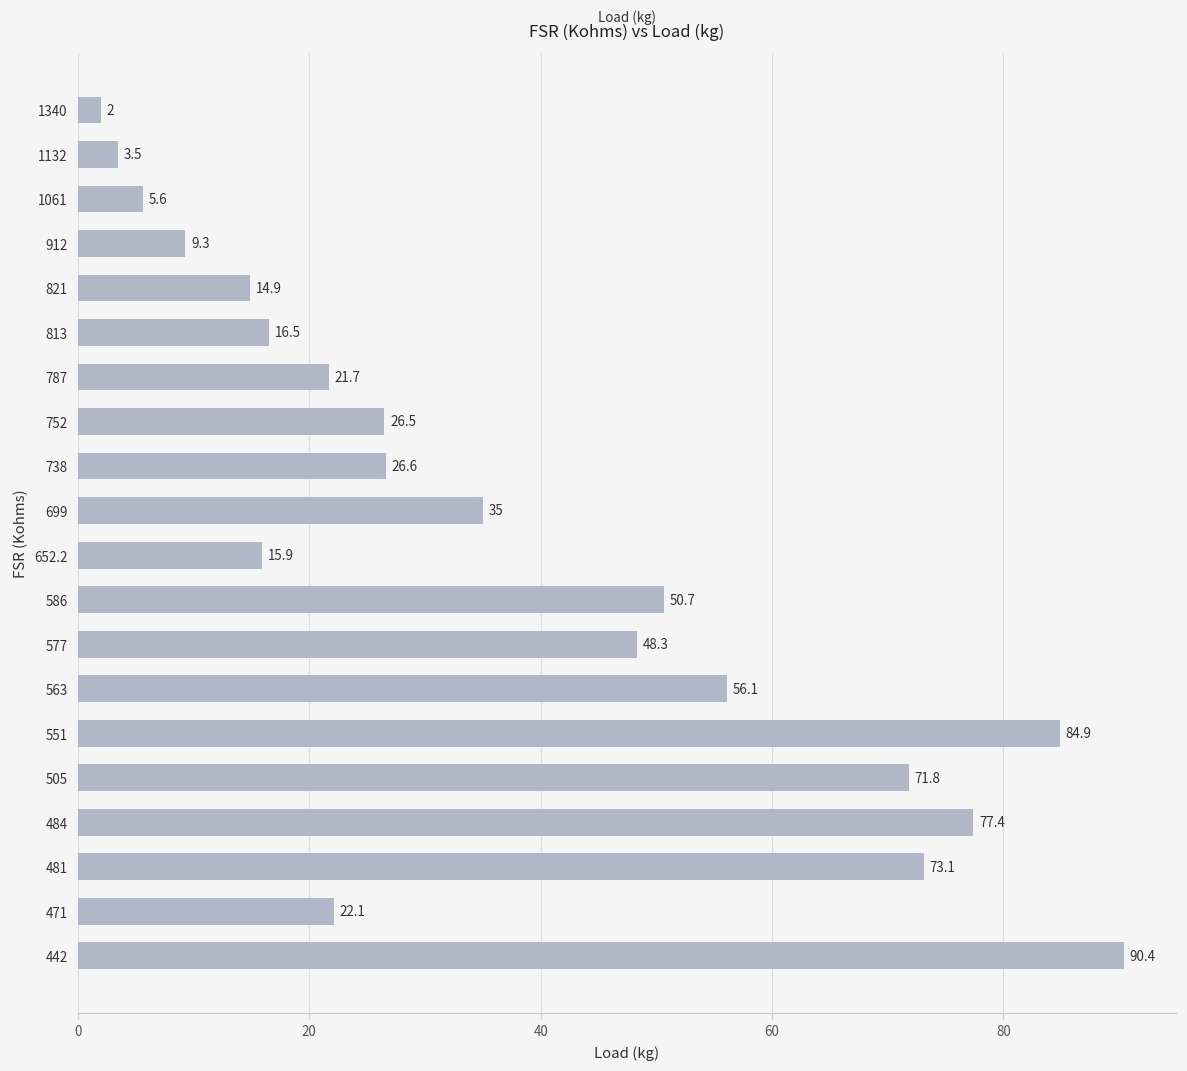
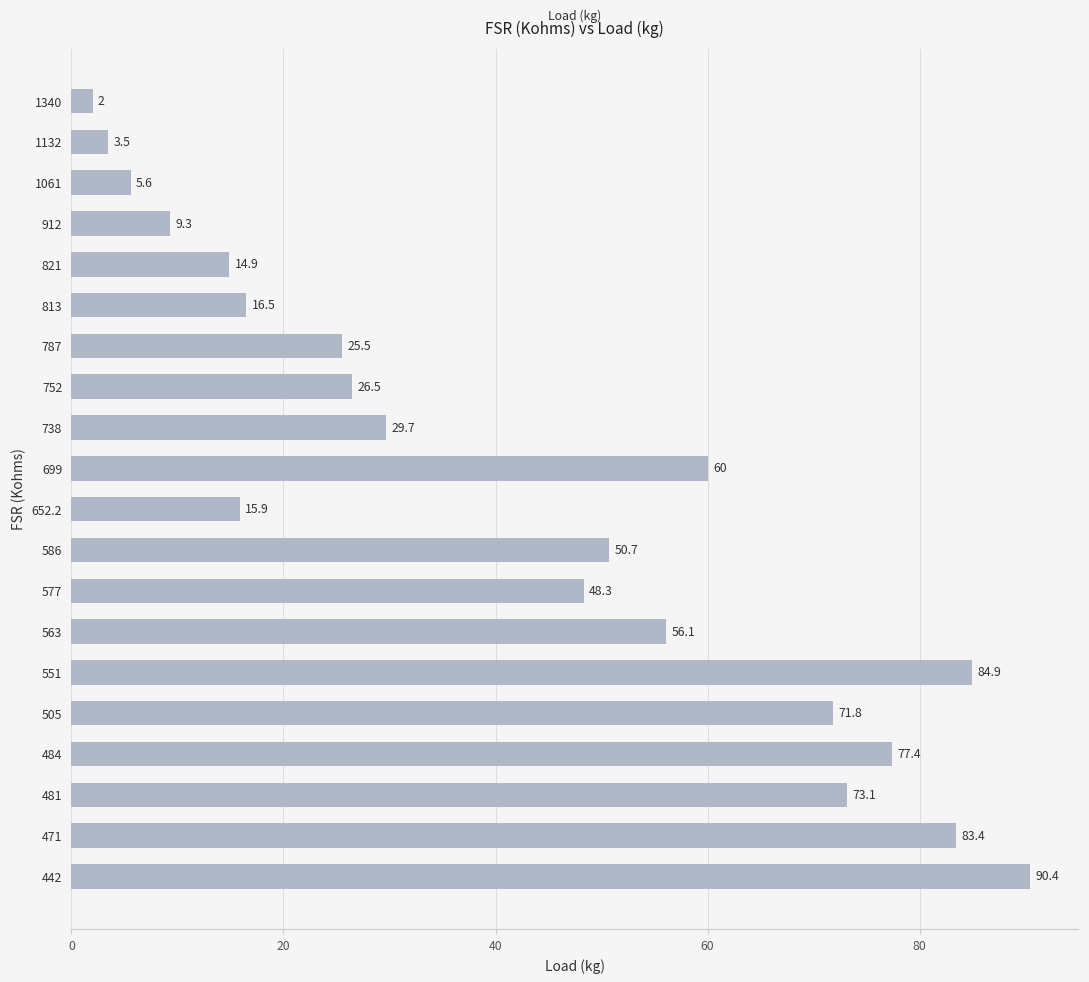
  {
    "1340": 2,
    "1132": 3.5,
    "1061": 5.6,
    "912": 9.3,
    "821": 14.9,
    "813": 16.5,
-   "787": 21.7,
+   "787": 25.5,
    "752": 26.5,
-   "738": 26.6,
-   "699": 35,
+   "738": 29.7,
+   "699": 60,
    "652.2": 15.9,
    "586": 50.7,
    "577": 48.3,
    "563": 56.1,
    "551": 84.9,
    "505": 71.8,
    "484": 77.4,
    "481": 73.1,
-   "471": 22.1,
+   "471": 83.4,
    "442": 90.4
  }
